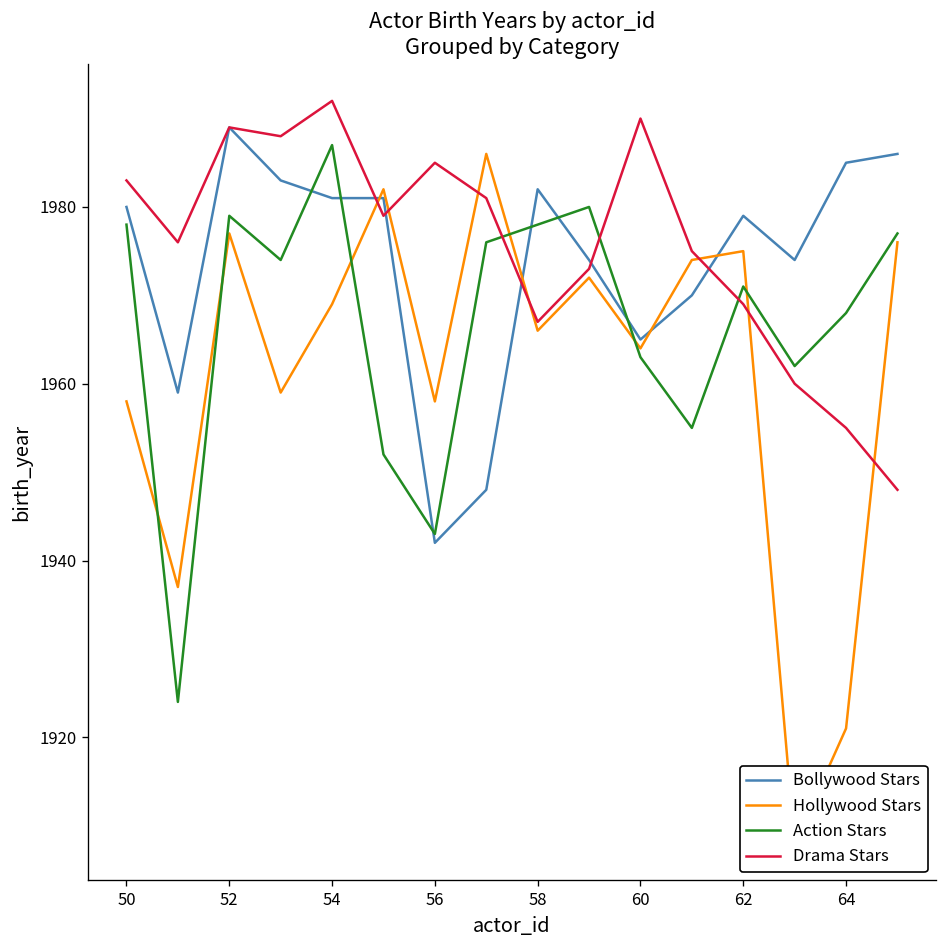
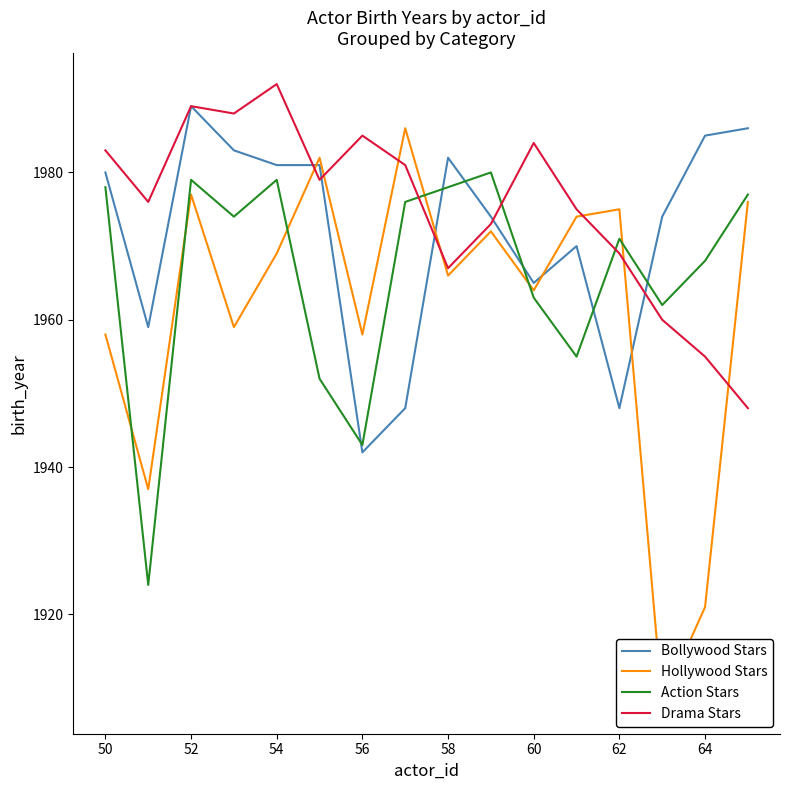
  {
    "Bollywood Stars": {
      "50": 1980,
      "54": 1981,
      "56": 1942,
      "58": 1982,
      "60": 1965,
-     "62": 1979,
+     "62": 1948,
      "64": 1985
    },
    "Hollywood Stars": {
      "50": 1958,
      "52": 1977,
      "54": 1969,
      "56": 1958,
      "58": 1966,
      "60": 1964,
      "62": 1975,
      "64": 1921
    },
    "Action Stars": {
      "50": 1978,
      "52": 1979,
-     "54": 1987,
+     "54": 1979,
      "56": 1943,
      "58": 1978,
      "60": 1963,
      "62": 1971,
      "64": 1968
    },
    "Drama Stars": {
      "50": 1983,
      "54": 1992,
      "56": 1985,
      "58": 1967,
-     "60": 1990,
+     "60": 1984,
      "62": 1969,
      "64": 1955
    }
  }
